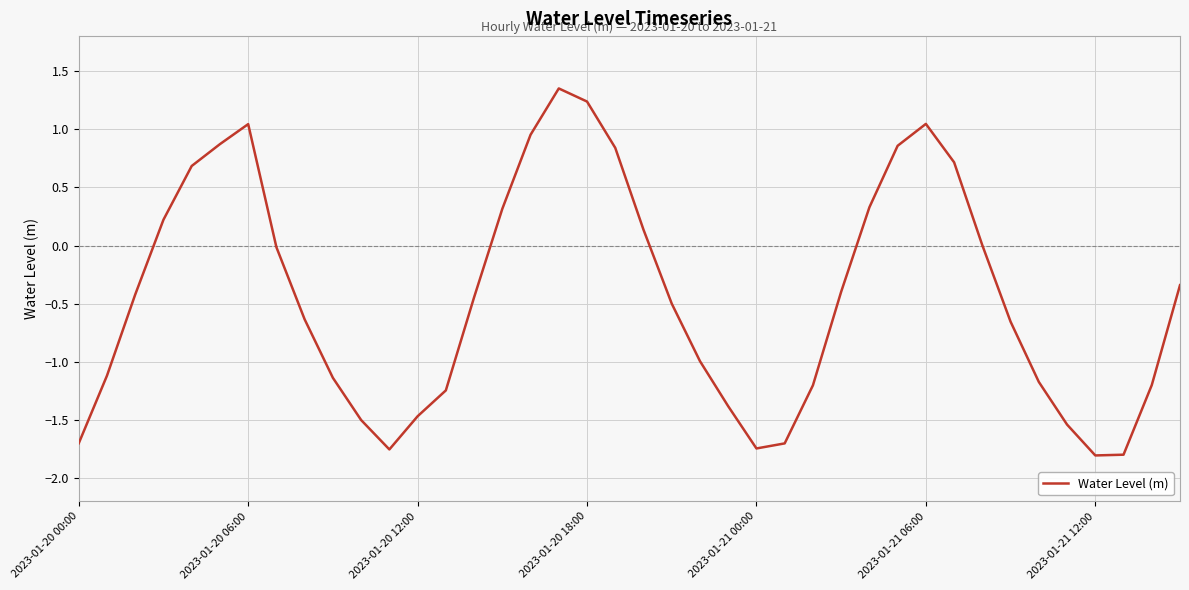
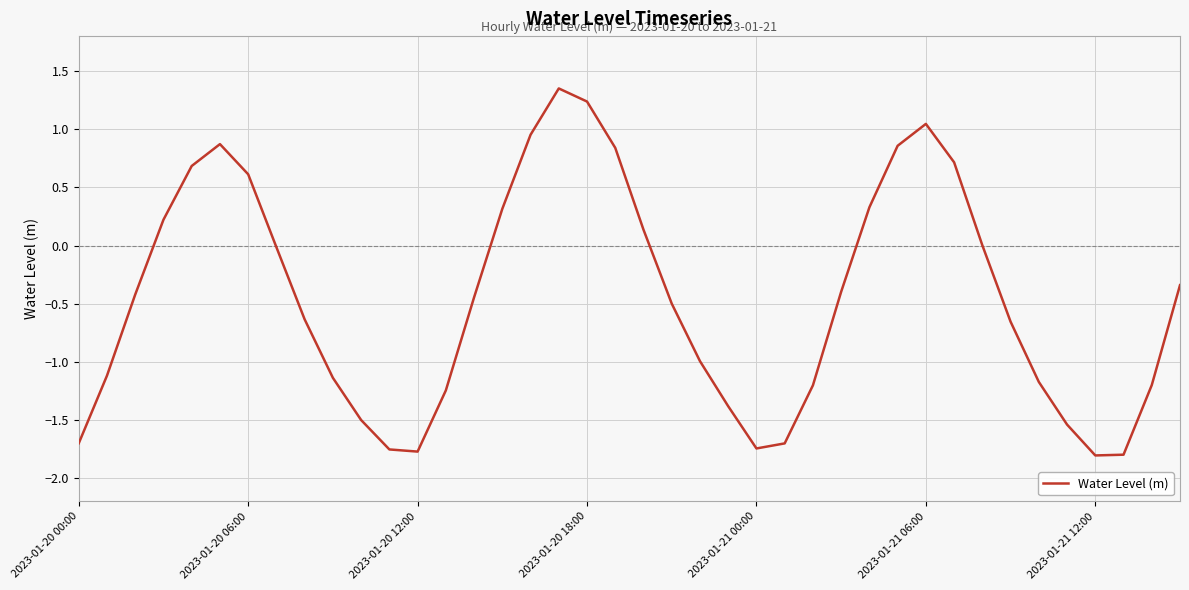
  {
    "2023-01-20 00:00": -1.70,
-   "2023-01-20 06:00": 1.04,
-   "2023-01-20 12:00": -1.47,
+   "2023-01-20 06:00": 0.61,
+   "2023-01-20 12:00": -1.77,
    "2023-01-20 18:00": 1.24,
    "2023-01-21 00:00": -1.74,
    "2023-01-21 06:00": 1.05,
    "2023-01-21 12:00": -1.80
  }
